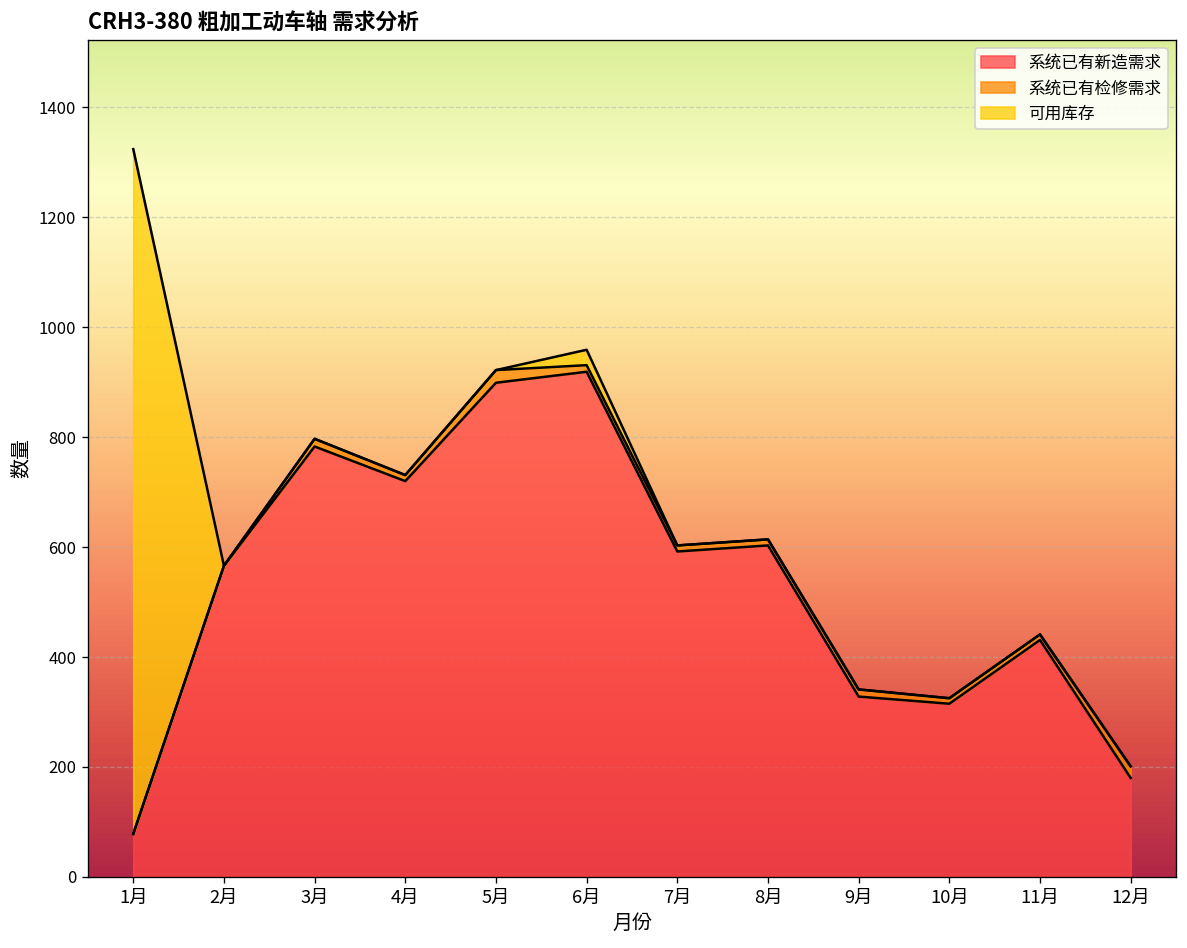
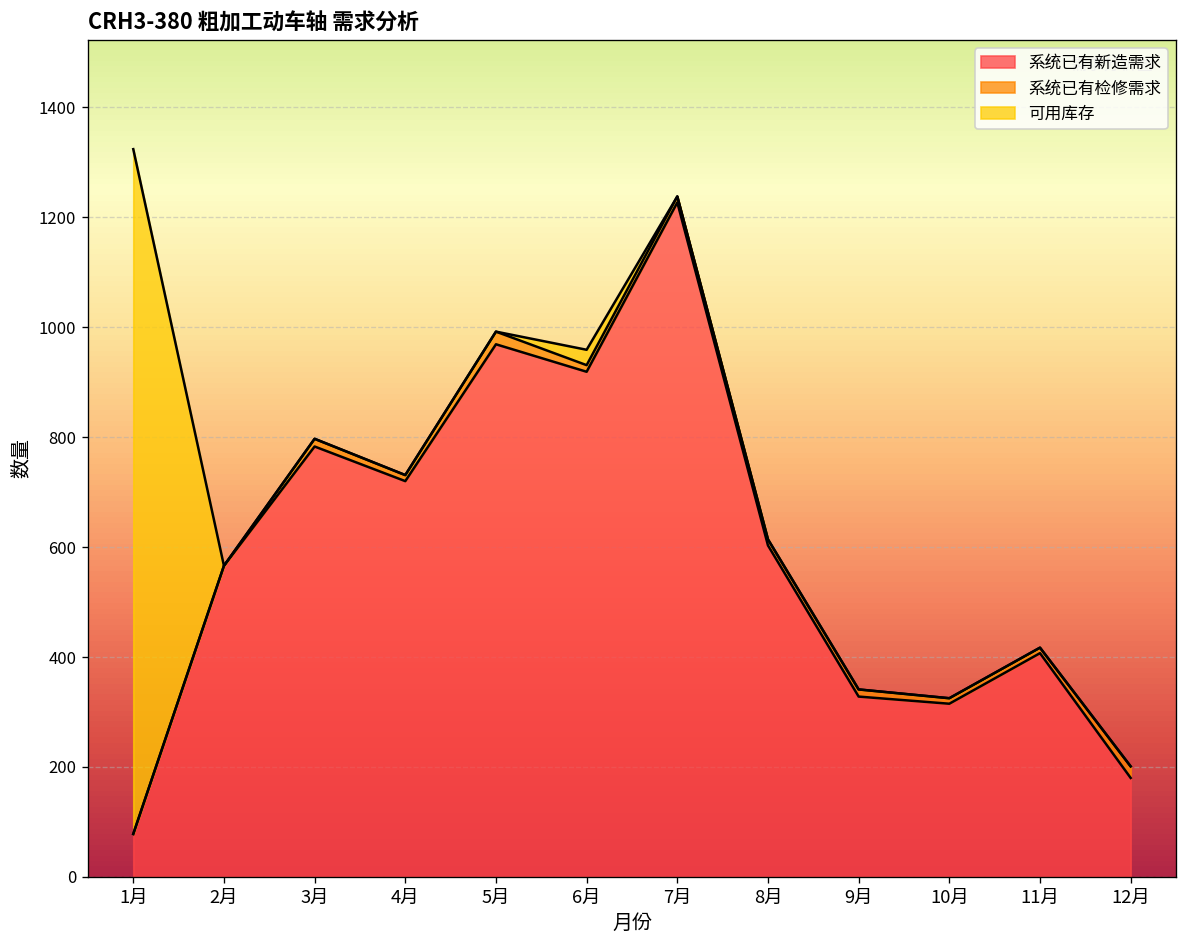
  {
    "系统已有新造需求": {
      "3月": 780,
      "4月": 720,
-     "5月": 900,
+     "5月": 970,
      "6月": 920,
-     "7月": 590,
+     "7月": 1230,
      "8月": 600,
      "9月": 330,
      "10月": 320,
-     "11月": 430,
+     "11月": 410,
      "12月": 180
    },
    "系统已有检修需求": {
      "6月": 10
    },
    "可用库存": {
      "1月": 1250,
      "6月": 30
    }
  }
